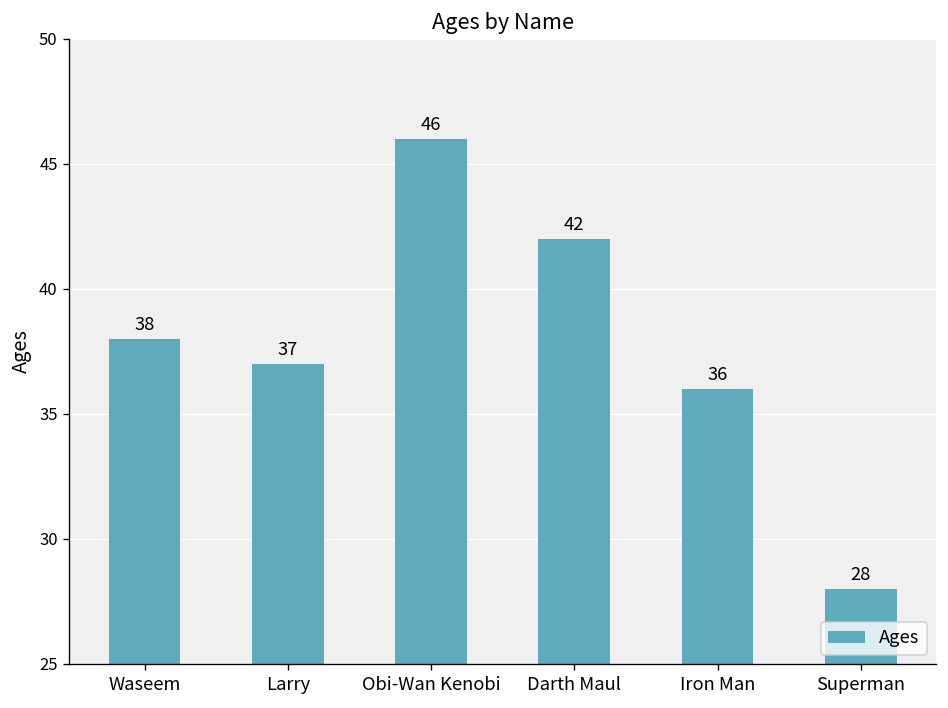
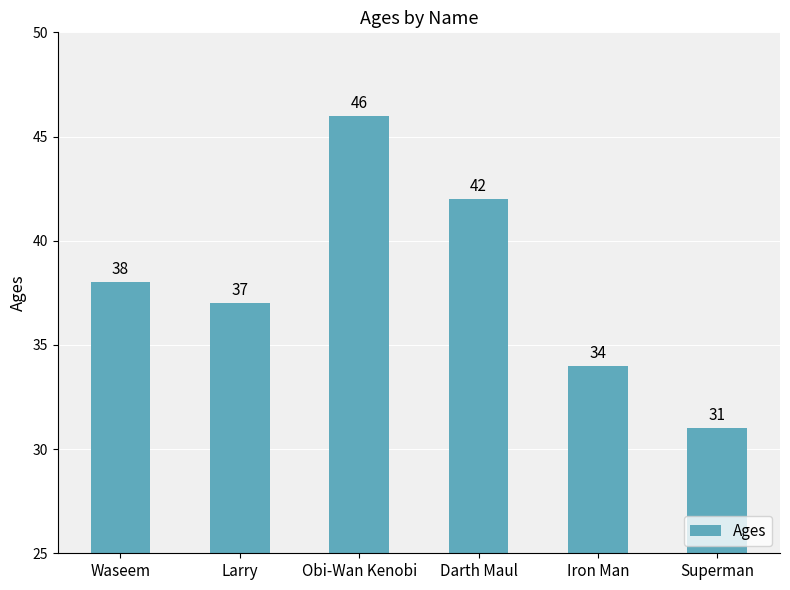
  {
    "Waseem": 38,
    "Larry": 37,
    "Obi-Wan Kenobi": 46,
    "Darth Maul": 42,
-   "Iron Man": 36,
-   "Superman": 28
+   "Iron Man": 34,
+   "Superman": 31
  }
